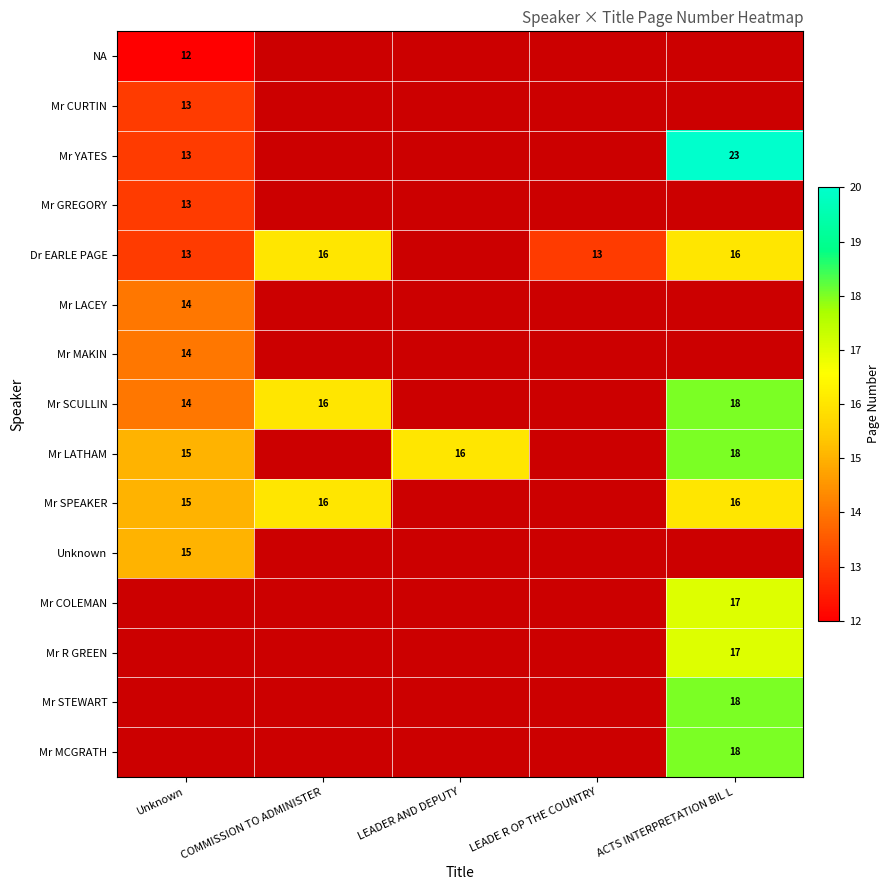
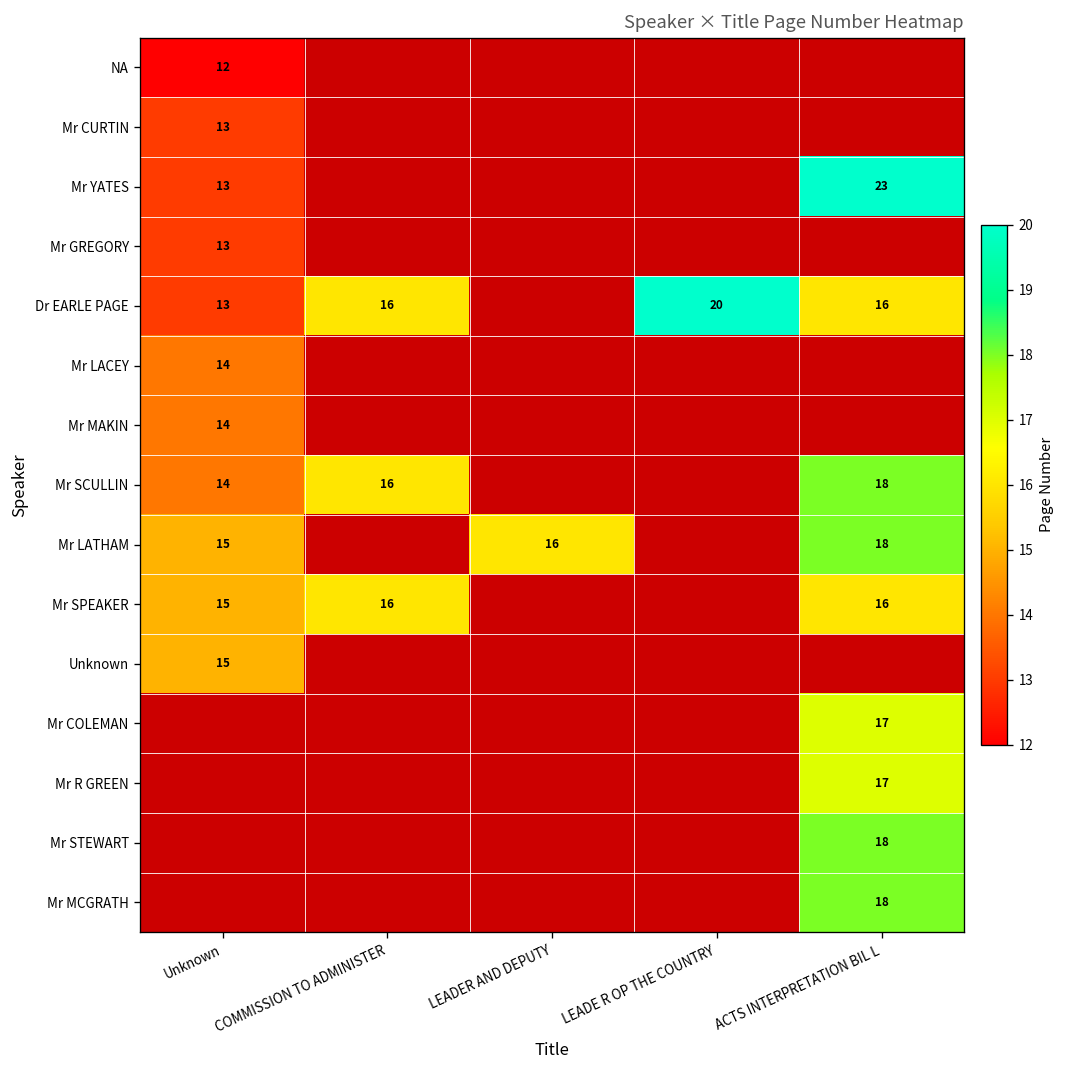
  {
    "NA": {
      "Unknown": 12
    },
    "Mr CURTIN": {
      "Unknown": 13
    },
    "Mr YATES": {
      "Unknown": 13,
      "ACTS INTERPRETATION BIL L": 23
    },
    "Mr GREGORY": {
      "Unknown": 13
    },
    "Dr EARLE PAGE": {
      "Unknown": 13,
      "COMMISSION TO ADMINISTER": 16,
-     "LEADE R OP THE COUNTRY": 13,
+     "LEADE R OP THE COUNTRY": 20,
      "ACTS INTERPRETATION BIL L": 16
    },
    "Mr LACEY": {
      "Unknown": 14
    },
    "Mr MAKIN": {
      "Unknown": 14
    },
    "Mr SCULLIN": {
      "Unknown": 14,
      "COMMISSION TO ADMINISTER": 16,
      "ACTS INTERPRETATION BIL L": 18
    },
    "Mr LATHAM": {
      "Unknown": 15,
      "LEADER AND DEPUTY": 16,
      "ACTS INTERPRETATION BIL L": 18
    },
    "Mr SPEAKER": {
      "Unknown": 15,
      "COMMISSION TO ADMINISTER": 16,
      "ACTS INTERPRETATION BIL L": 16
    },
    "Unknown": {
      "Unknown": 15
    },
    "Mr COLEMAN": {
      "ACTS INTERPRETATION BIL L": 17
    },
    "Mr R GREEN": {
      "ACTS INTERPRETATION BIL L": 17
    },
    "Mr STEWART": {
      "ACTS INTERPRETATION BIL L": 18
    },
    "Mr MCGRATH": {
      "ACTS INTERPRETATION BIL L": 18
    }
  }
